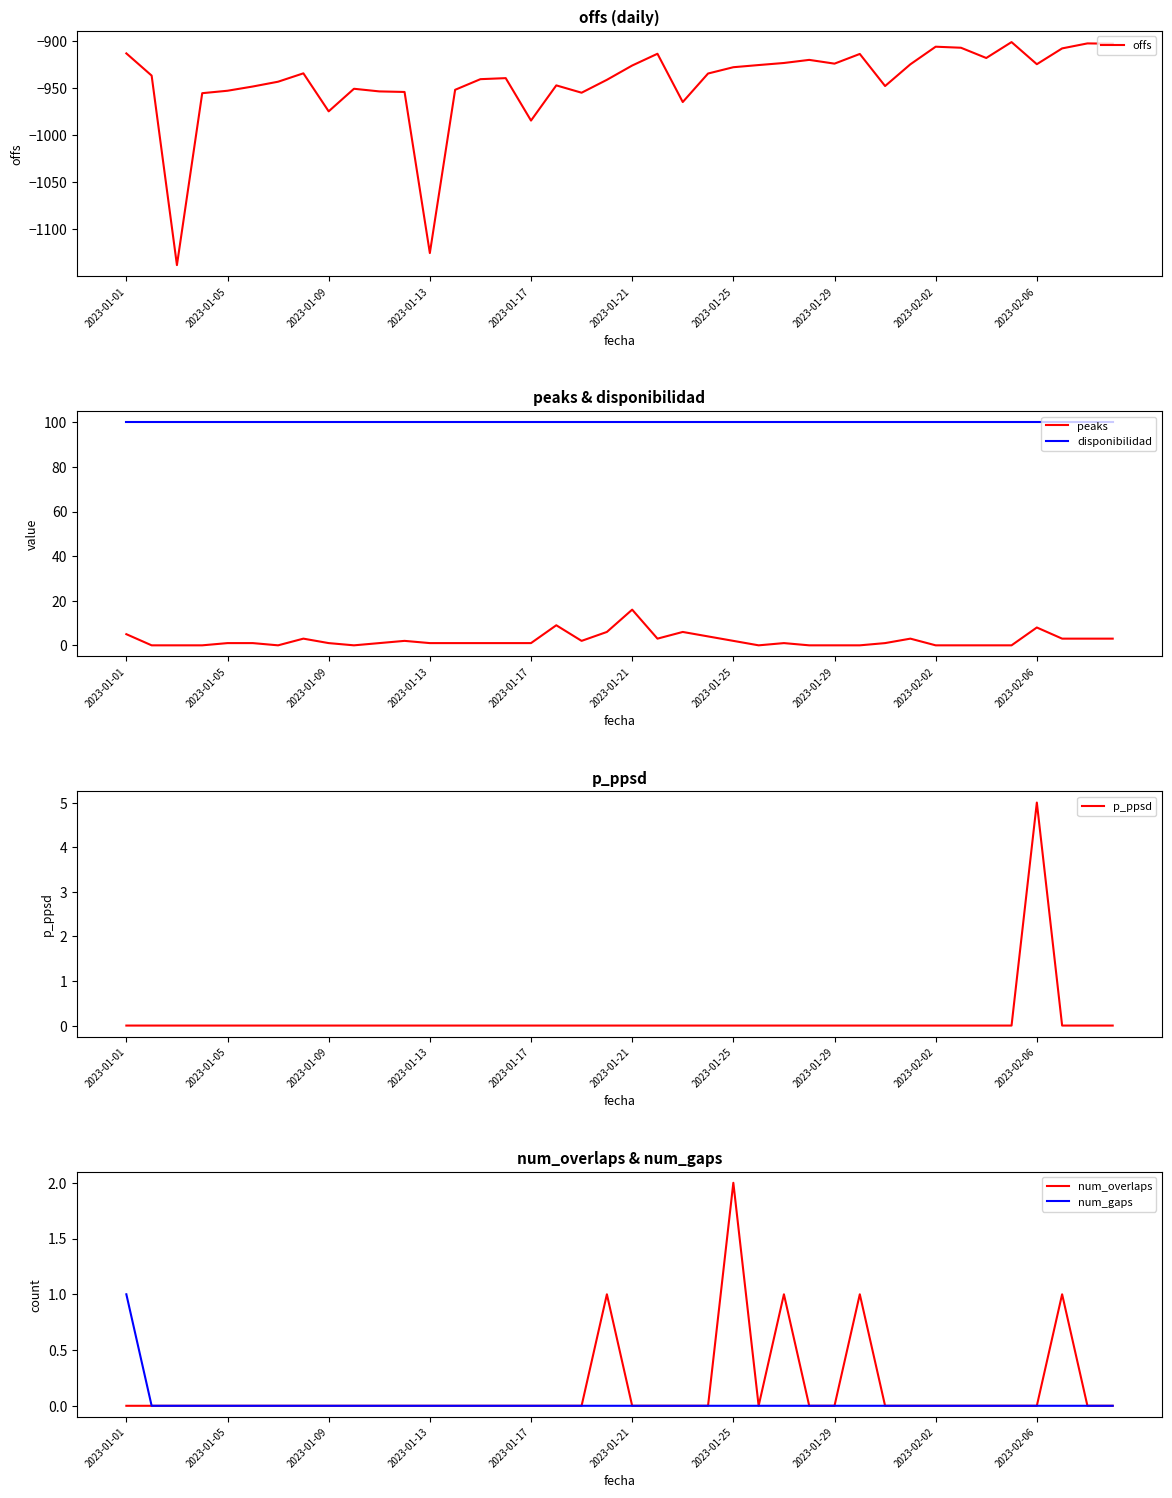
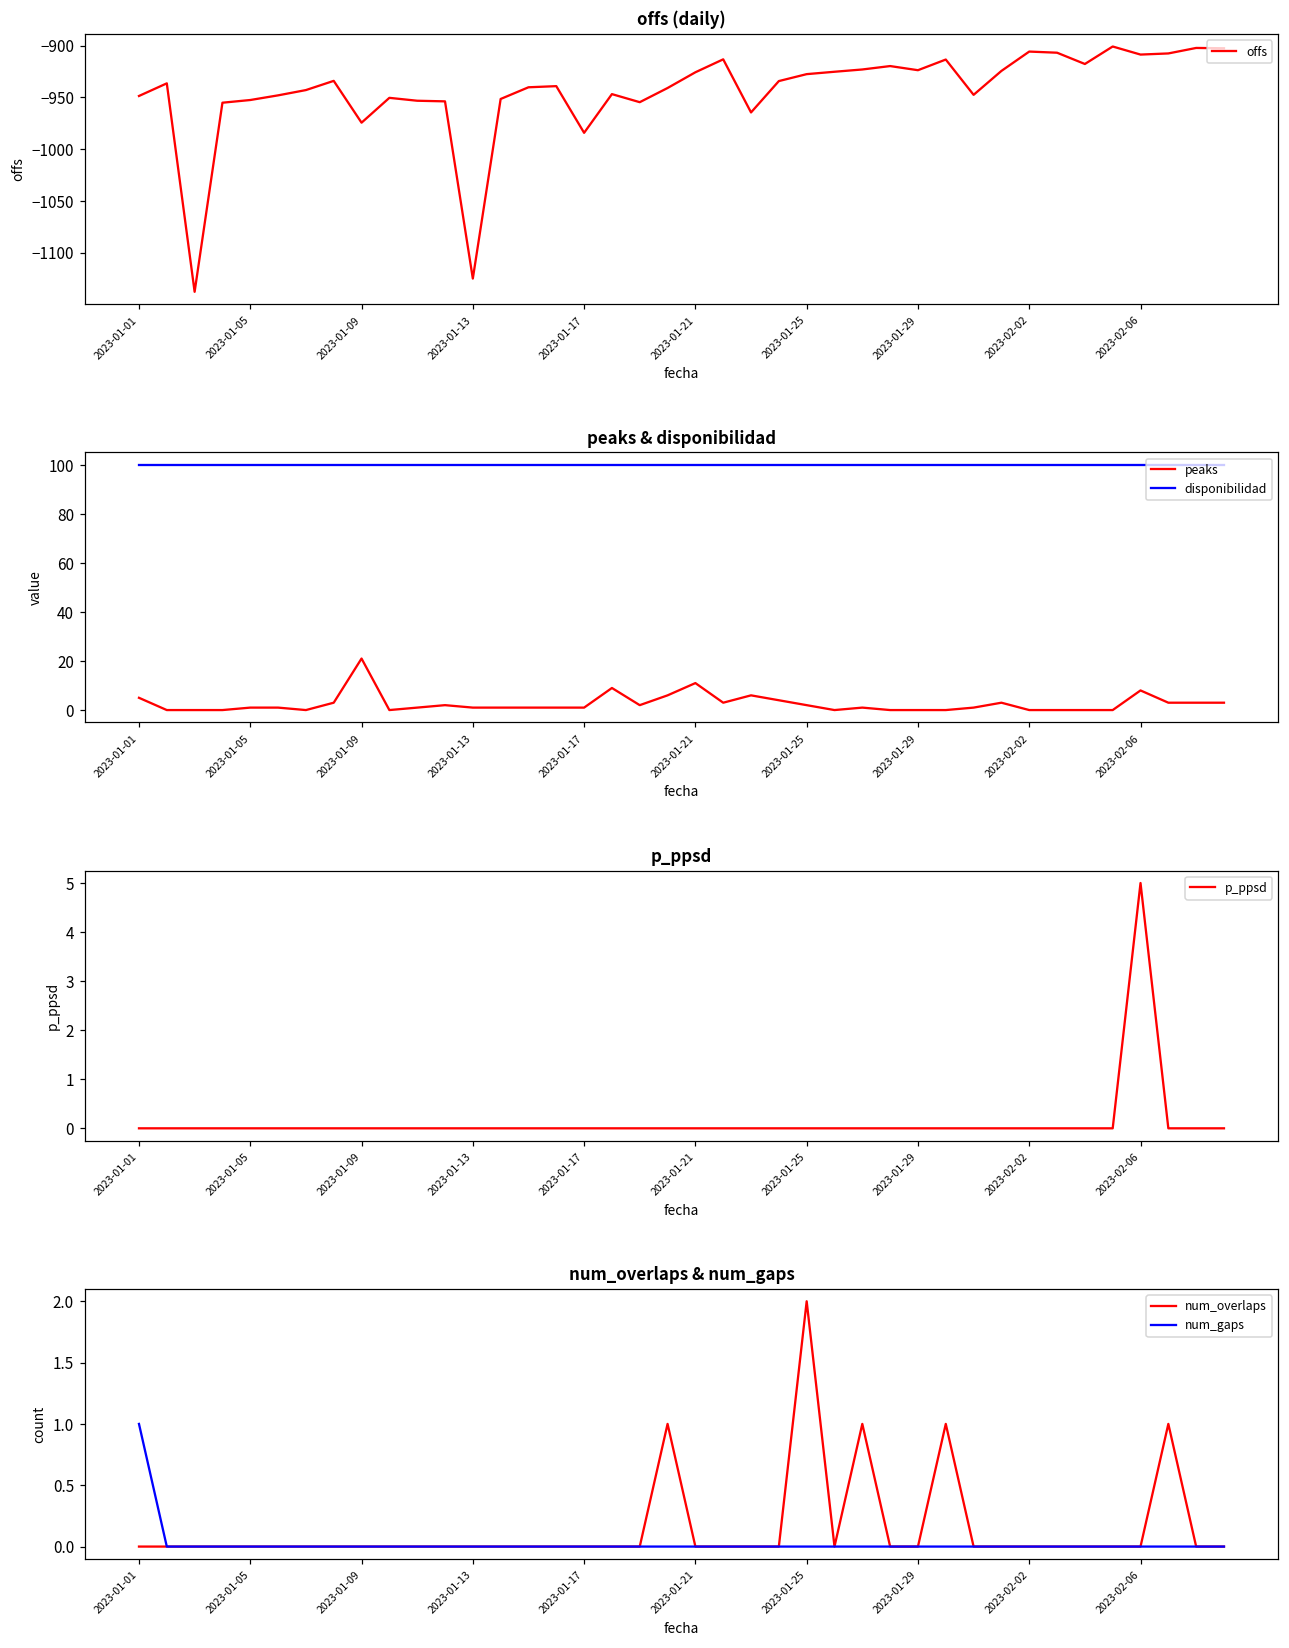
  {
    "offs (daily)": {
-     "2023-01-01": -910,
+     "2023-01-01": -950,
      "2023-01-05": -950,
      "2023-01-09": -970,
      "2023-01-13": -1130,
      "2023-01-17": -980,
      "2023-01-21": -930,
      "2023-01-25": -930,
      "2023-01-29": -920,
      "2023-02-02": -910,
-     "2023-02-06": -920
+     "2023-02-06": -910
    },
    "peaks & disponibilidad": {
      "peaks": {
        "2023-01-01": 5,
        "2023-01-05": 1,
-       "2023-01-09": 1,
+       "2023-01-09": 21,
        "2023-01-13": 1,
        "2023-01-17": 1,
-       "2023-01-21": 16,
+       "2023-01-21": 11,
        "2023-01-25": 2,
        "2023-01-29": 0,
        "2023-02-02": 0,
        "2023-02-06": 8
      },
      "disponibilidad": {
        "2023-01-01": 100,
        "2023-01-05": 100,
        "2023-01-09": 100,
        "2023-01-13": 100,
        "2023-01-17": 100,
        "2023-01-21": 100,
        "2023-01-25": 100,
        "2023-01-29": 100,
        "2023-02-02": 100,
        "2023-02-06": 100
      }
    },
    "p_ppsd": {
      "2023-01-01": 0.0,
      "2023-01-05": 0.0,
      "2023-01-09": 0.0,
      "2023-01-13": 0.0,
      "2023-01-17": 0.0,
      "2023-01-21": 0.0,
      "2023-01-25": 0.0,
      "2023-01-29": 0.0,
      "2023-02-02": 0.0,
      "2023-02-06": 5.0
    },
    "num_overlaps & num_gaps": {
      "num_overlaps": {
        "2023-01-01": 0.00,
        "2023-01-25": 2.00
      },
      "num_gaps": {
        "2023-01-01": 1.00,
        "2023-01-25": 0.00
      }
    }
  }
